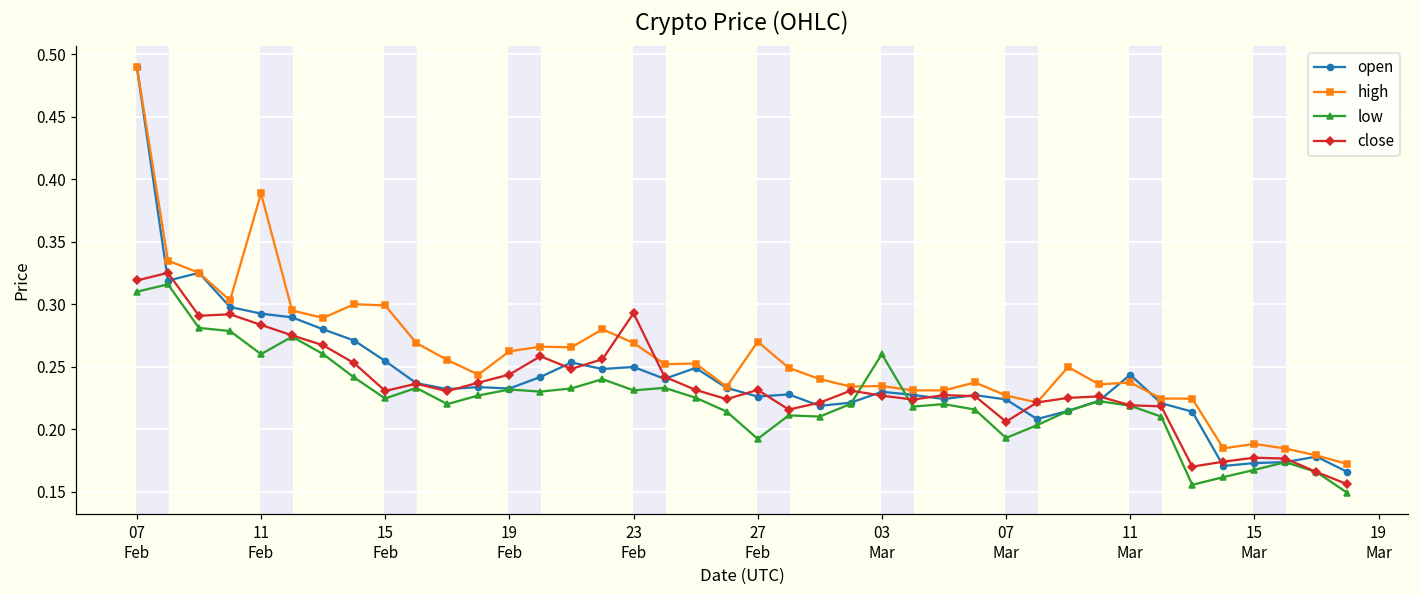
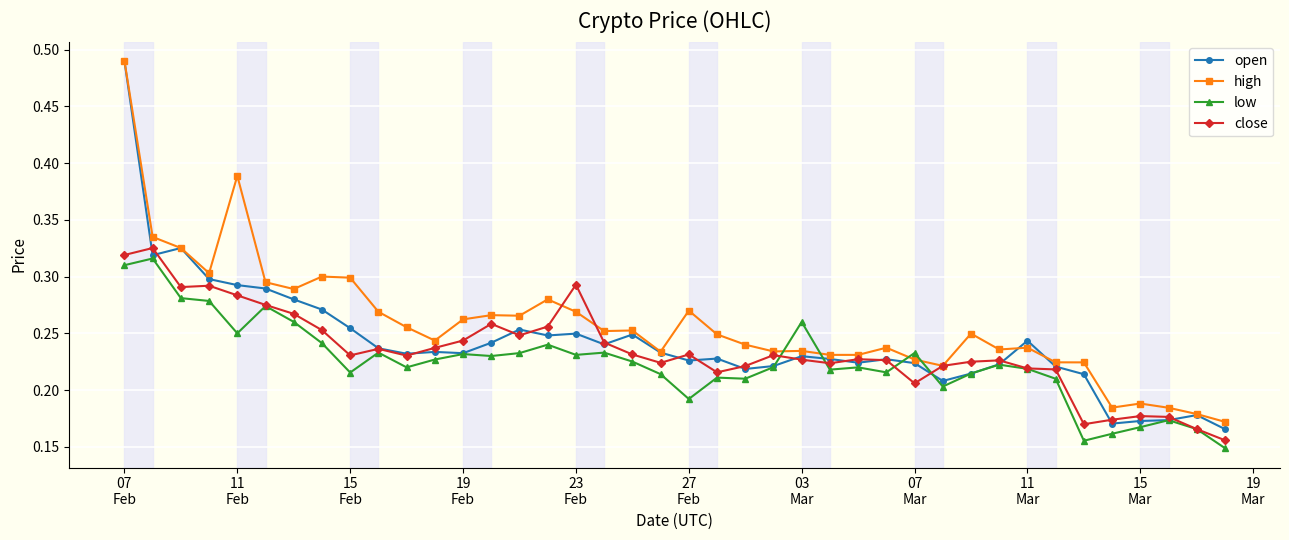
  {
    "open": {
      "11 Feb": 0.292,
      "15 Feb": 0.255,
      "23 Feb": 0.250,
      "27 Feb": 0.226,
      "03 Mar": 0.230,
      "07 Mar": 0.224,
      "11 Mar": 0.243,
      "15 Mar": 0.173
    },
    "high": {
      "11 Feb": 0.389,
      "15 Feb": 0.299,
      "19 Feb": 0.262,
      "23 Feb": 0.269,
      "27 Feb": 0.270,
      "03 Mar": 0.235,
      "07 Mar": 0.227,
      "11 Mar": 0.237,
      "15 Mar": 0.188
    },
    "low": {
      "07 Feb": 0.310,
-     "11 Feb": 0.26,
-     "15 Feb": 0.225,
+     "11 Feb": 0.25,
+     "15 Feb": 0.215,
      "23 Feb": 0.231,
      "27 Feb": 0.192,
      "03 Mar": 0.260,
-     "07 Mar": 0.193,
+     "07 Mar": 0.233,
      "15 Mar": 0.167
    },
    "close": {
      "07 Feb": 0.319,
      "11 Feb": 0.283,
      "15 Feb": 0.231,
      "19 Feb": 0.244,
      "23 Feb": 0.293,
      "27 Feb": 0.231,
      "03 Mar": 0.227,
      "07 Mar": 0.206,
      "15 Mar": 0.177
    }
  }
